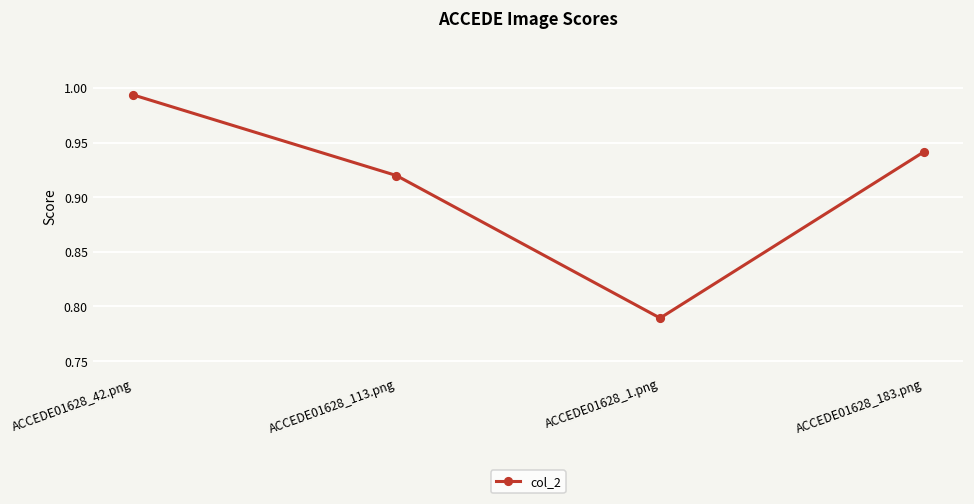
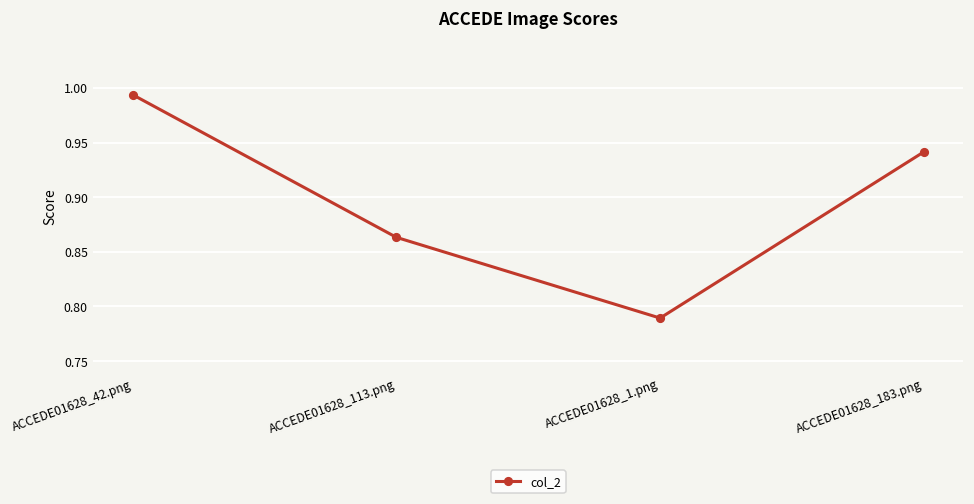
  {
    "ACCEDE01628_42.png": 0.99,
-   "ACCEDE01628_113.png": 0.92,
+   "ACCEDE01628_113.png": 0.86,
    "ACCEDE01628_1.png": 0.79,
    "ACCEDE01628_183.png": 0.94
  }
